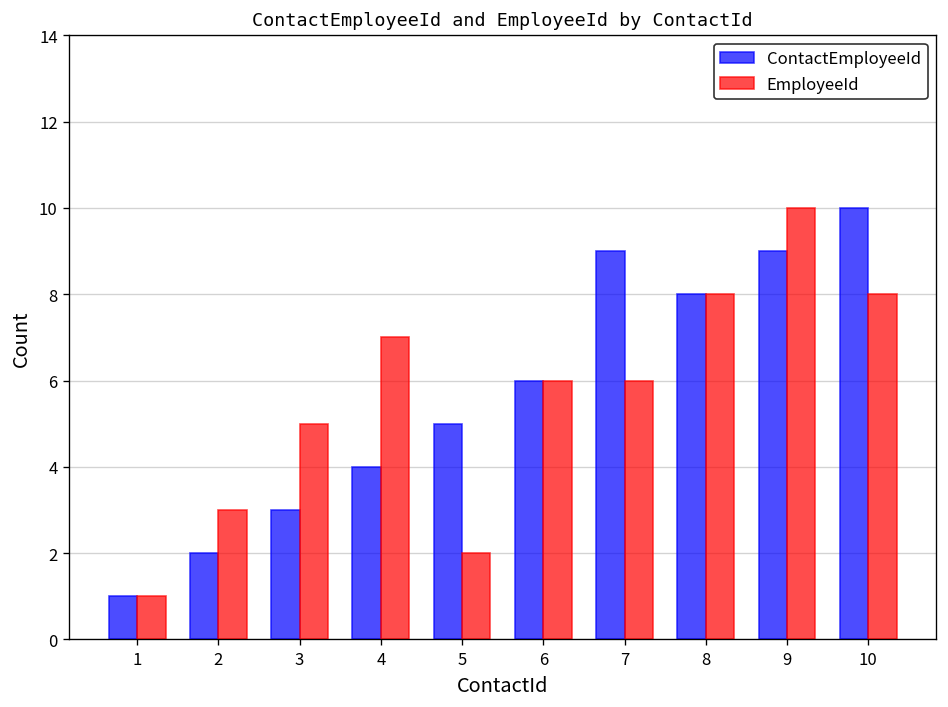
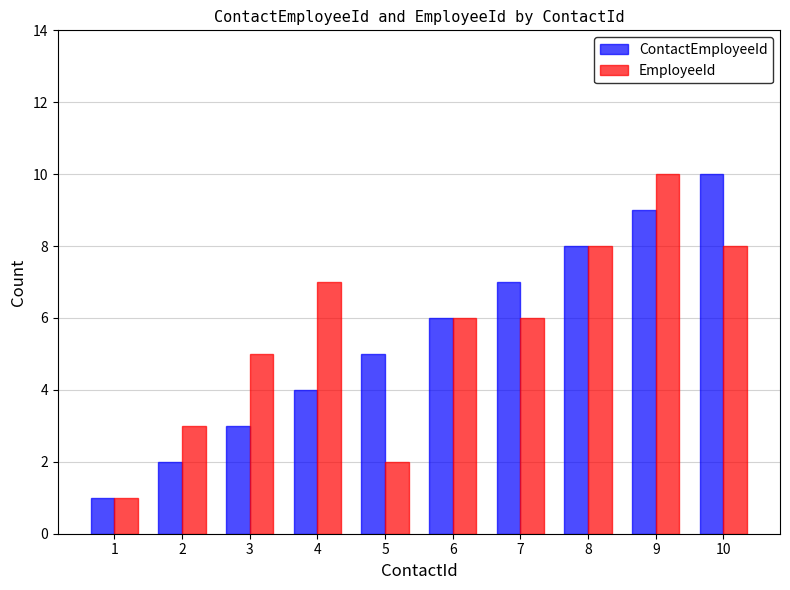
  {
    "ContactEmployeeId": {
      "1": 1,
      "2": 2,
      "3": 3,
      "4": 4,
      "5": 5,
      "6": 6,
-     "7": 9,
+     "7": 7,
      "8": 8,
      "9": 9,
      "10": 10
    },
    "EmployeeId": {
      "1": 1,
      "2": 3,
      "3": 5,
      "4": 7,
      "5": 2,
      "6": 6,
      "7": 6,
      "8": 8,
      "9": 10,
      "10": 8
    }
  }
